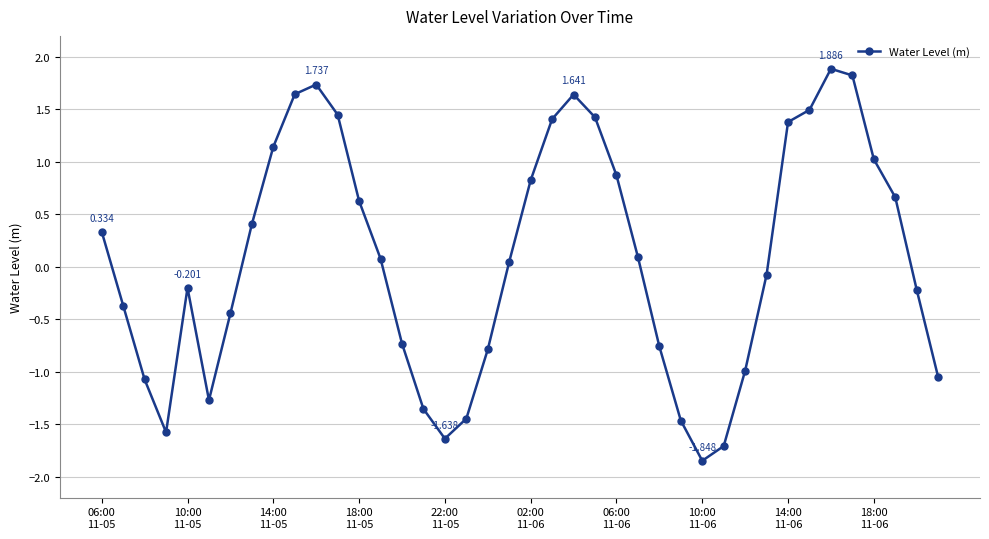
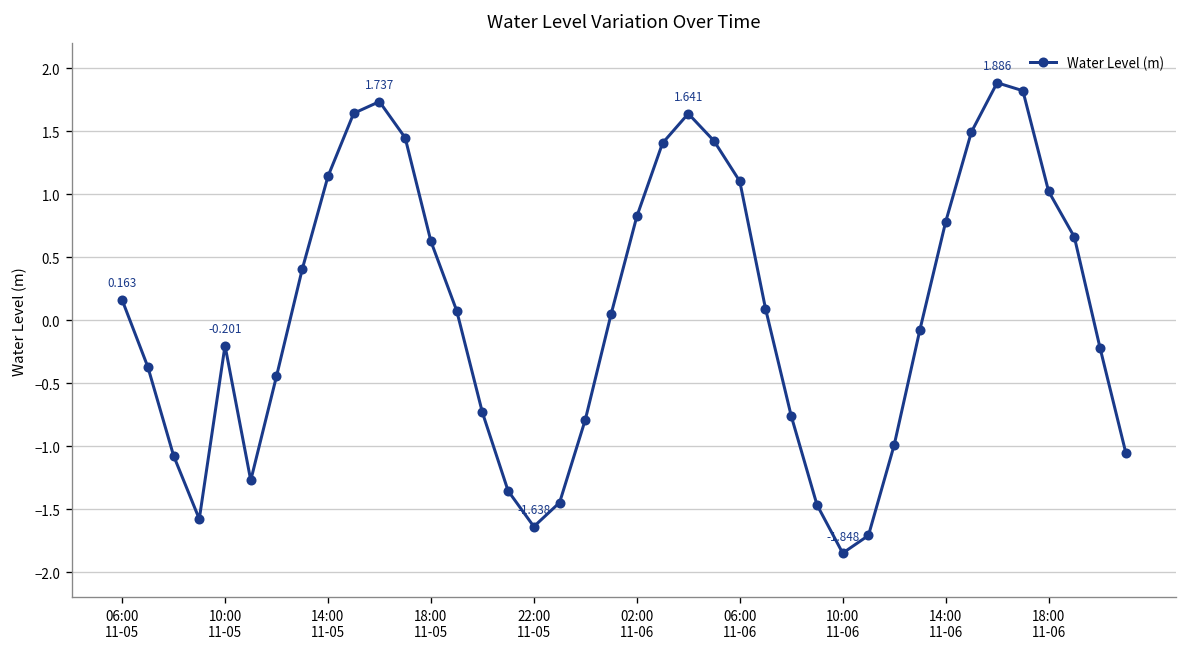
  {
-   "06:00 11-05": 0.334,
+   "06:00 11-05": 0.163,
    "10:00 11-05": -0.201,
    "22:00 11-05": -1.638,
-   "06:00 11-06": 0.87,
+   "06:00 11-06": 1.10,
    "10:00 11-06": -1.848,
-   "14:00 11-06": 1.38
+   "14:00 11-06": 0.78
  }
